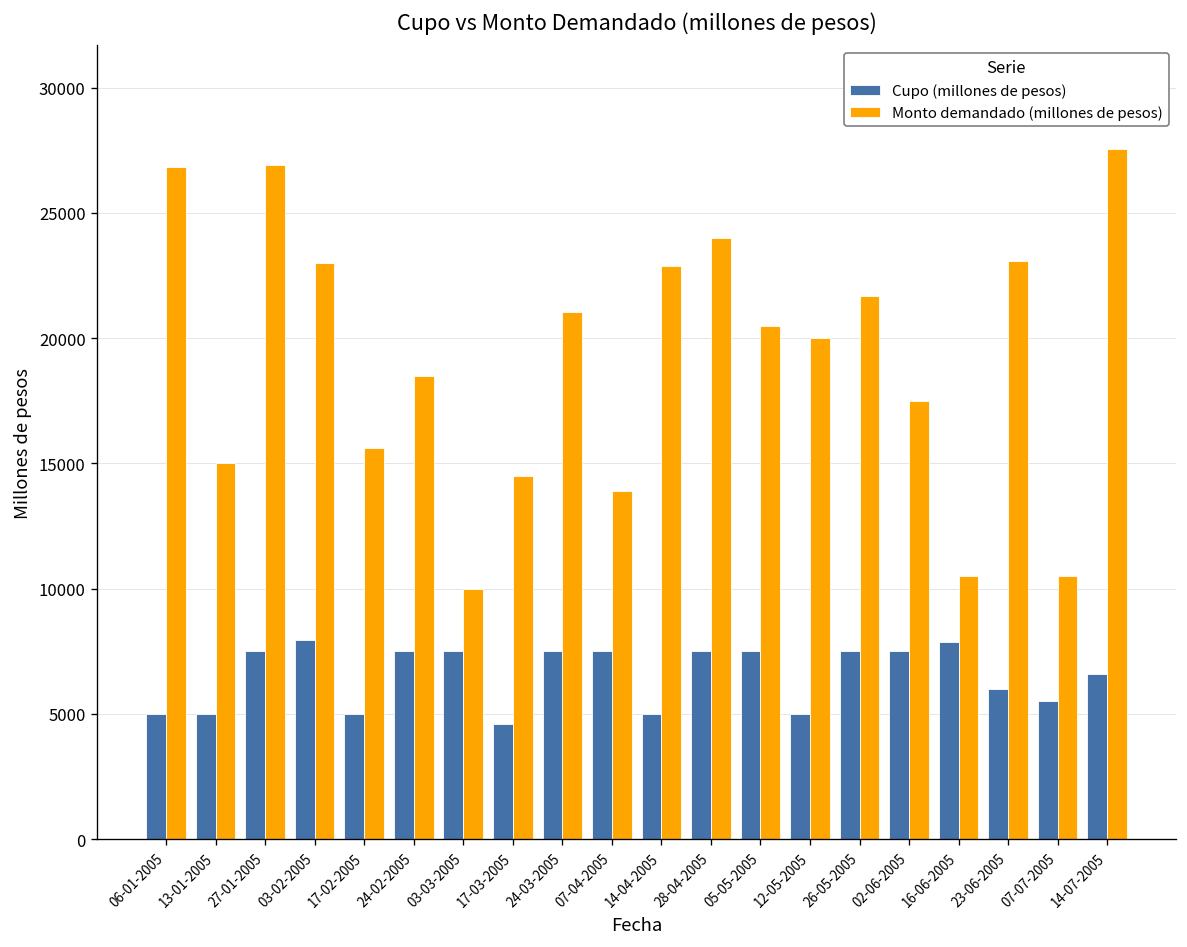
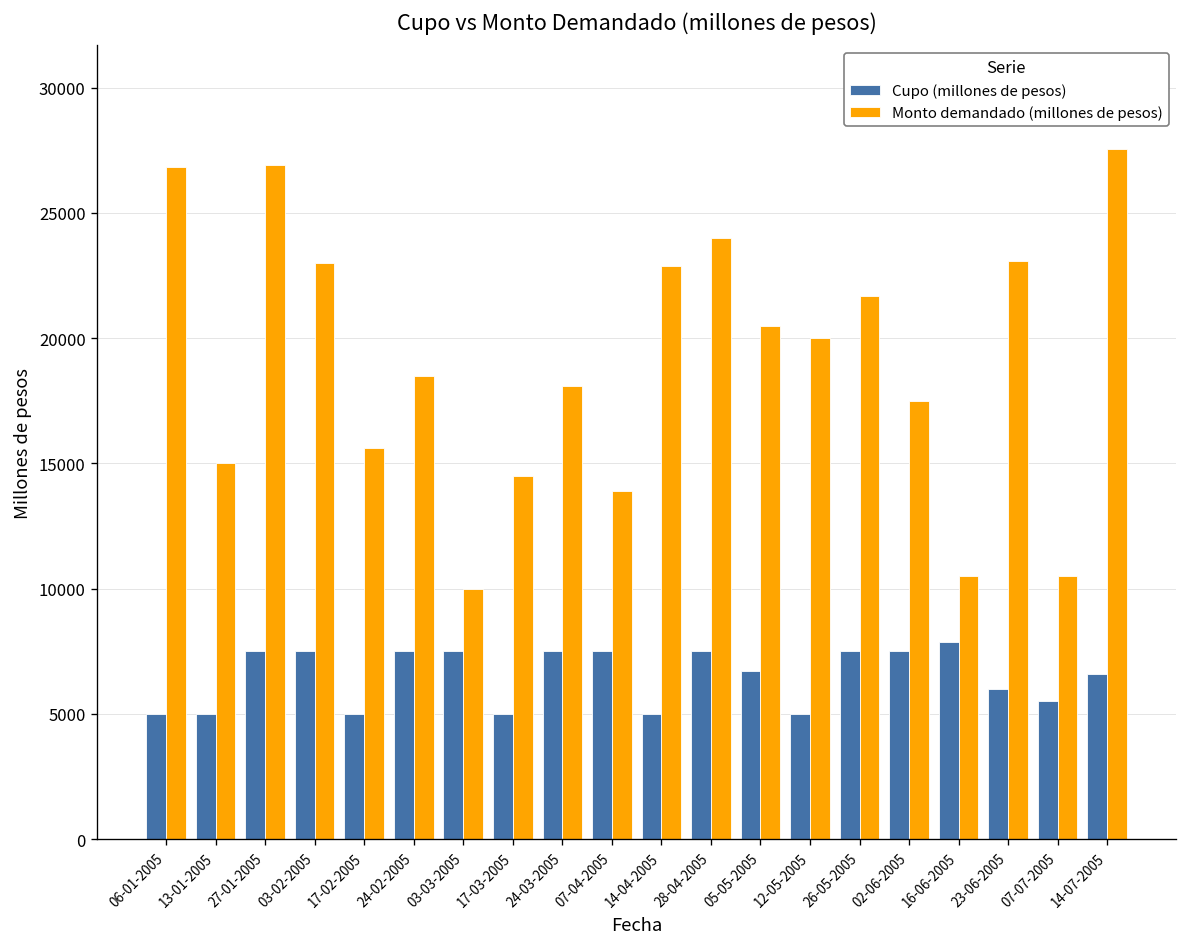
  {
    "Cupo (millones de pesos)": {
      "06-01-2005": 5000,
      "13-01-2005": 5000,
      "27-01-2005": 7500,
-     "03-02-2005": 8000,
+     "03-02-2005": 7500,
      "17-02-2005": 5000,
      "24-02-2005": 7500,
      "03-03-2005": 7500,
-     "17-03-2005": 4600,
+     "17-03-2005": 5000,
      "24-03-2005": 7500,
      "07-04-2005": 7500,
      "14-04-2005": 5000,
      "28-04-2005": 7500,
-     "05-05-2005": 7500,
+     "05-05-2005": 6700,
      "12-05-2005": 5000,
      "26-05-2005": 7500,
      "02-06-2005": 7500,
      "16-06-2005": 7900,
      "23-06-2005": 6000,
      "07-07-2005": 5500,
      "14-07-2005": 6600
    },
    "Monto demandado (millones de pesos)": {
      "06-01-2005": 26800,
      "13-01-2005": 15000,
      "27-01-2005": 26900,
      "03-02-2005": 23000,
      "17-02-2005": 15600,
      "24-02-2005": 18500,
      "03-03-2005": 10000,
      "17-03-2005": 14500,
-     "24-03-2005": 21100,
+     "24-03-2005": 18100,
      "07-04-2005": 13900,
      "14-04-2005": 22900,
      "28-04-2005": 24000,
      "05-05-2005": 20500,
      "12-05-2005": 20000,
      "26-05-2005": 21700,
      "02-06-2005": 17500,
      "16-06-2005": 10500,
      "23-06-2005": 23100,
      "07-07-2005": 10500,
      "14-07-2005": 27600
    }
  }
